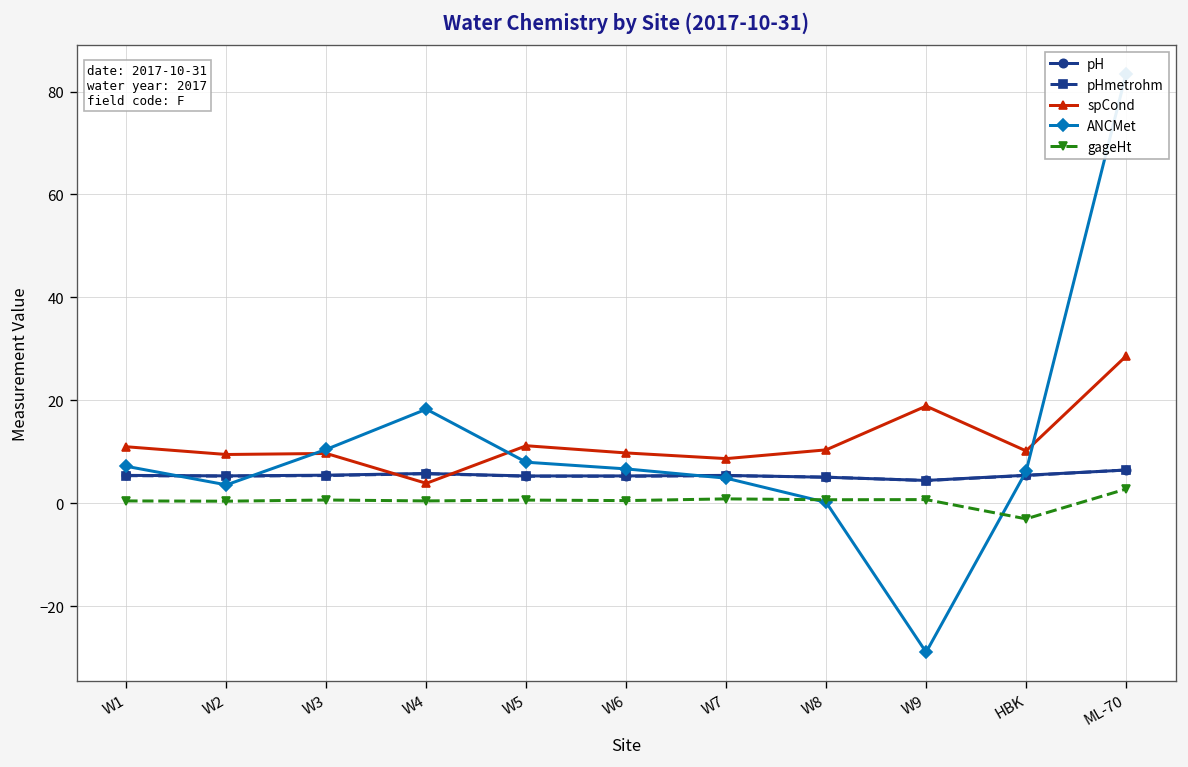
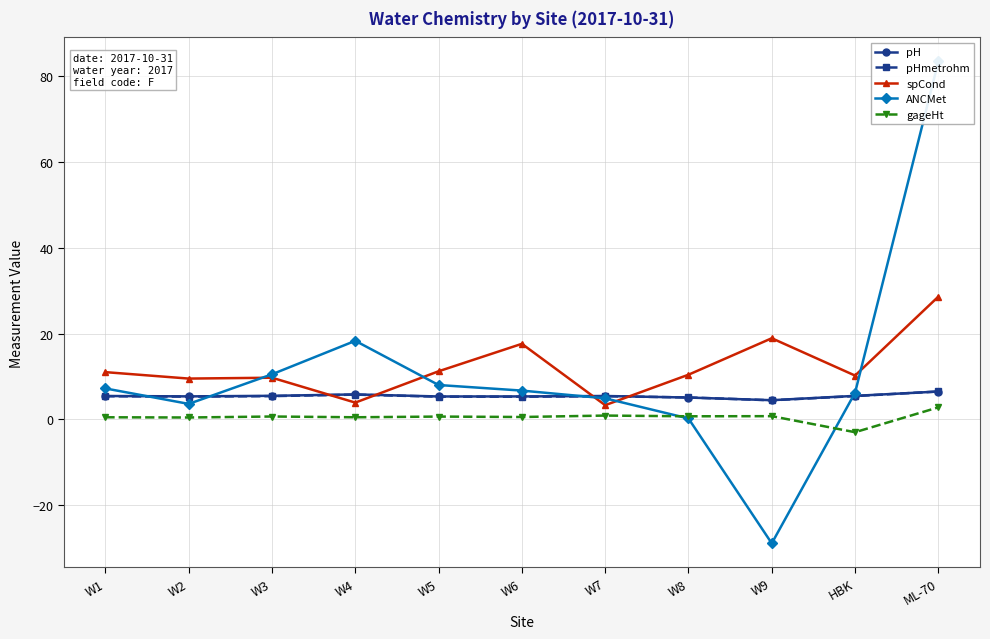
  {
    "spCond": {
      "W1": 11,
      "W2": 10,
      "W3": 10,
      "W4": 4,
      "W5": 11,
-     "W6": 10,
-     "W7": 9,
+     "W6": 18,
+     "W7": 3,
      "W8": 10,
      "W9": 19,
      "HBK": 10,
      "ML-70": 29
    },
    "ANCMet": {
      "W1": 7,
      "W2": 4,
      "W3": 11,
      "W4": 18,
      "W5": 8,
      "W6": 7,
      "W9": -29,
      "HBK": 6
    },
    "gageHt": {
      "W1": 0,
      "W2": 0,
      "W3": 1,
      "W4": 0,
      "W5": 1,
      "W6": 1,
      "W7": 1,
      "W9": 1,
      "HBK": -3,
      "ML-70": 3
    }
  }
